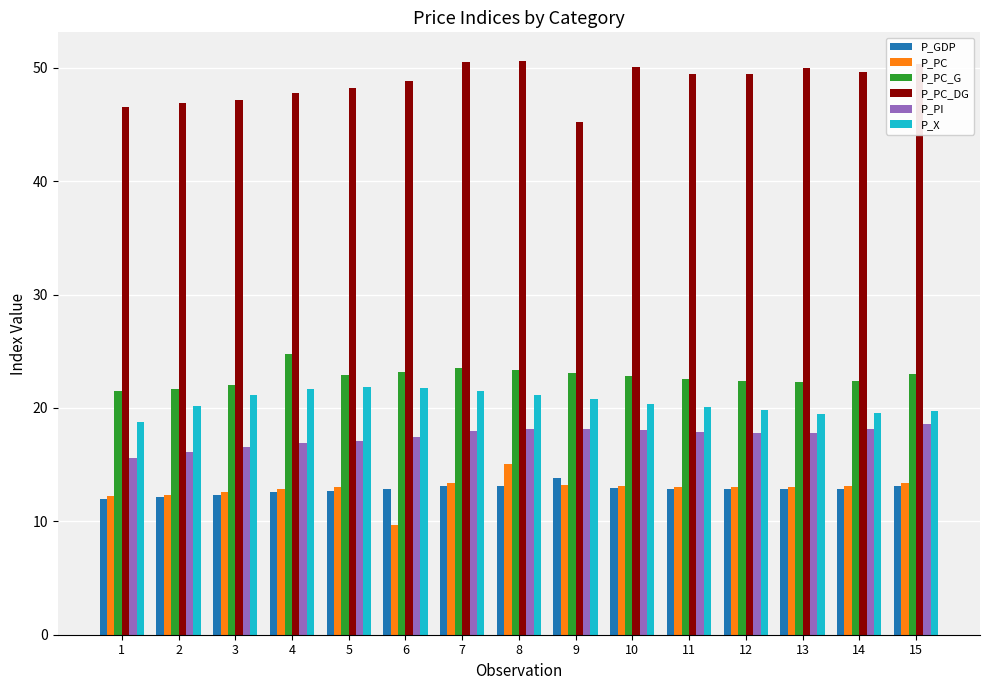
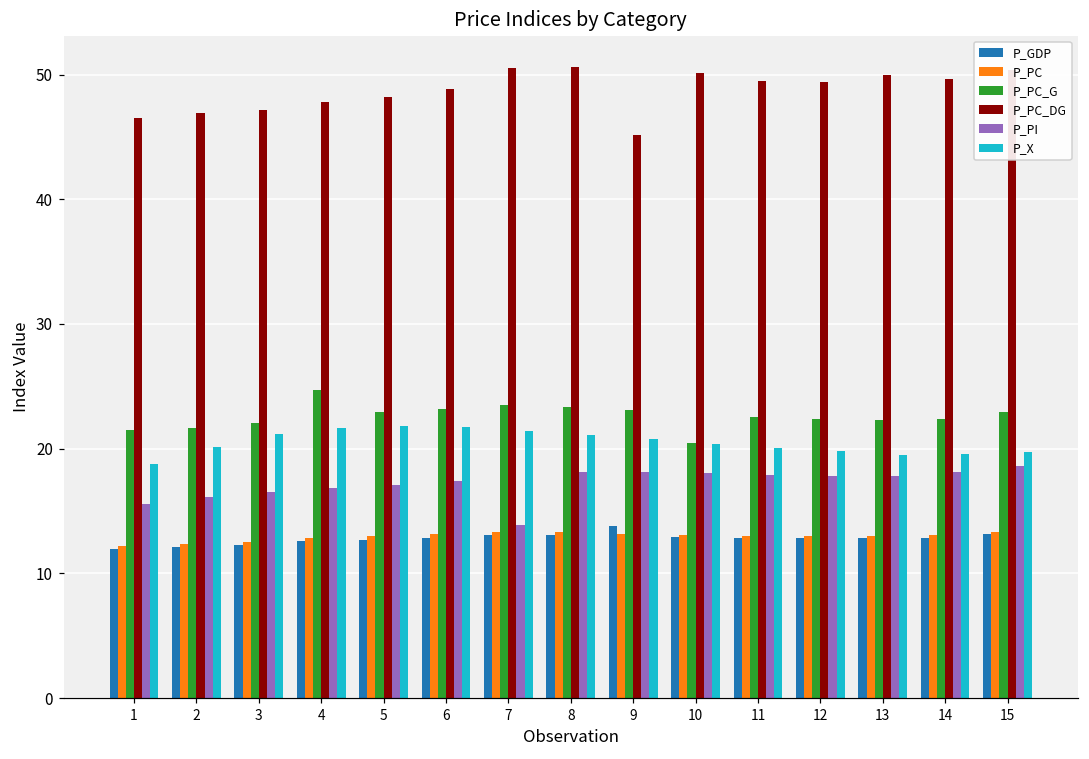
  {
    "P_GDP": {
      "1": 12.0,
      "2": 12.1,
      "3": 12.3,
      "4": 12.6,
      "5": 12.7,
      "6": 12.9,
      "7": 13.1,
      "8": 13.1,
      "9": 13.8,
      "10": 13.0,
      "11": 12.9,
      "12": 12.9,
      "13": 12.8,
      "14": 12.9,
      "15": 13.2
    },
    "P_PC": {
      "1": 12.2,
      "2": 12.3,
      "3": 12.6,
      "4": 12.9,
      "5": 13.0,
-     "6": 9.7,
+     "6": 13.1,
      "7": 13.3,
-     "8": 15.0,
+     "8": 13.3,
      "9": 13.2,
      "10": 13.1,
      "11": 13.0,
      "12": 13.0,
      "13": 13.0,
      "14": 13.1,
      "15": 13.3
    },
    "P_PC_G": {
      "1": 21.5,
      "2": 21.7,
      "3": 22.0,
      "4": 24.7,
      "5": 22.9,
      "6": 23.2,
      "7": 23.5,
      "8": 23.4,
      "9": 23.1,
-     "10": 22.8,
+     "10": 20.5,
      "11": 22.5,
      "12": 22.4,
      "13": 22.3,
      "14": 22.4,
      "15": 23.0
    },
    "P_PC_DG": {
      "1": 46.5,
      "2": 46.9,
      "3": 47.2,
      "4": 47.8,
      "5": 48.2,
      "6": 48.8,
      "7": 50.5,
      "8": 50.6,
      "9": 45.2,
      "10": 50.1,
      "11": 49.5,
      "12": 49.4,
      "13": 50.0,
      "14": 49.7
    },
    "P_PI": {
      "1": 15.6,
      "2": 16.1,
      "3": 16.5,
      "4": 16.9,
      "5": 17.1,
      "6": 17.4,
-     "7": 18.0,
+     "7": 13.9,
      "8": 18.1,
      "9": 18.1,
      "10": 18.1,
      "11": 17.9,
      "12": 17.8,
      "13": 17.8,
      "14": 18.1,
      "15": 18.6
    },
    "P_X": {
      "1": 18.8,
      "2": 20.1,
      "3": 21.2,
      "4": 21.7,
      "5": 21.8,
      "6": 21.7,
      "7": 21.5,
      "8": 21.1,
      "9": 20.8,
      "10": 20.4,
      "11": 20.0,
      "12": 19.8,
      "13": 19.5,
      "14": 19.5,
      "15": 19.7
    }
  }
